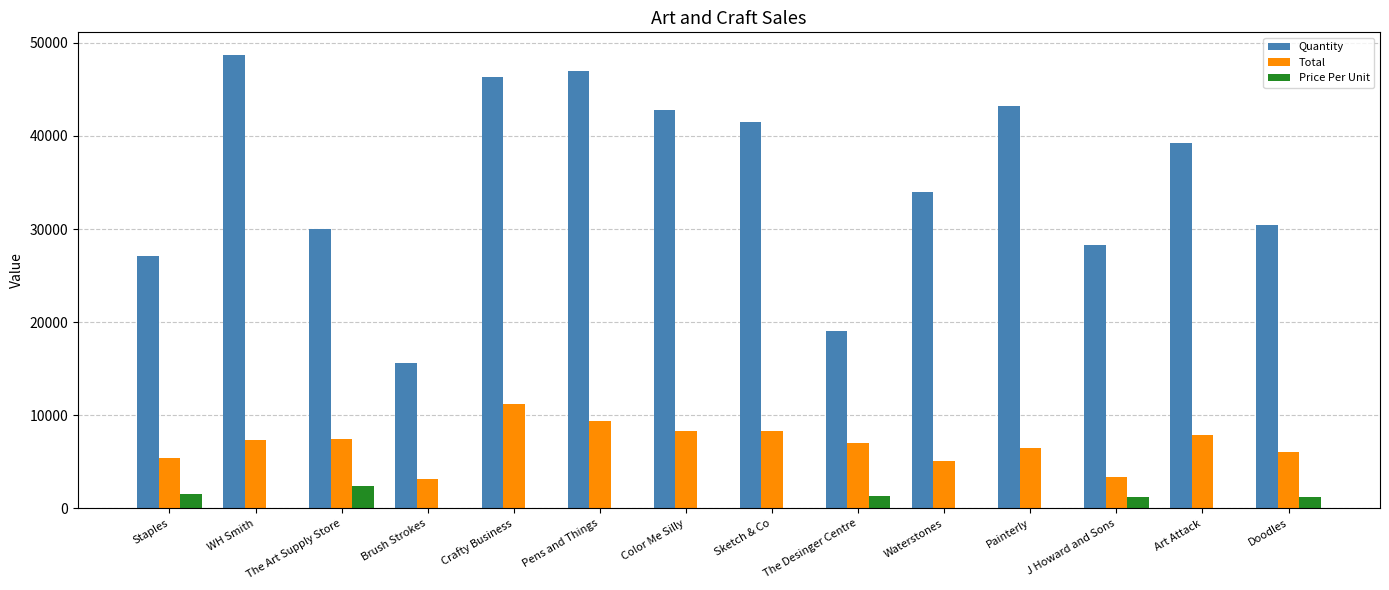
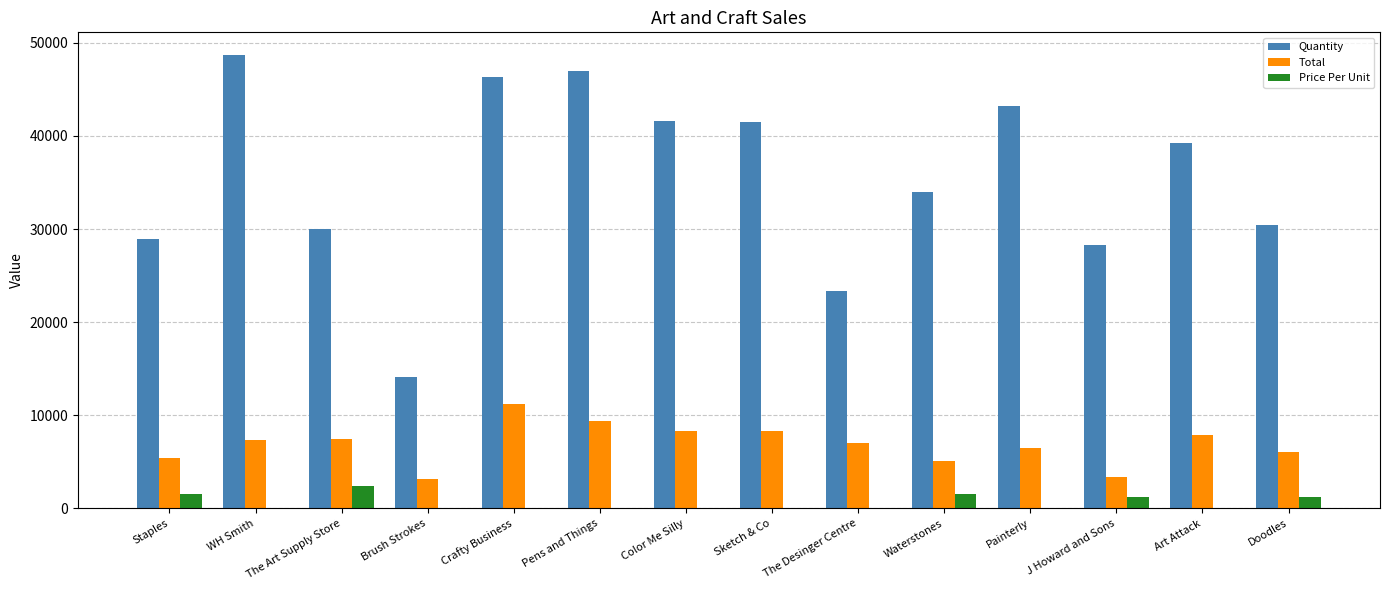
  {
    "Quantity": {
-     "Staples": 27000,
+     "Staples": 29000,
      "WH Smith": 49000,
      "The Art Supply Store": 30000,
-     "Brush Strokes": 16000,
+     "Brush Strokes": 14000,
      "Crafty Business": 46000,
      "Pens and Things": 47000,
-     "Color Me Silly": 43000,
+     "Color Me Silly": 42000,
      "Sketch & Co": 42000,
-     "The Desinger Centre": 19000,
+     "The Desinger Centre": 23000,
      "Waterstones": 34000,
      "Painterly": 43000,
      "J Howard and Sons": 28000,
      "Art Attack": 39000,
      "Doodles": 30000
    },
    "Total": {
      "Staples": 5000,
      "WH Smith": 7000,
      "The Art Supply Store": 7000,
      "Brush Strokes": 3000,
      "Crafty Business": 11000,
      "Pens and Things": 9000,
      "Color Me Silly": 8000,
      "Sketch & Co": 8000,
      "The Desinger Centre": 7000,
      "Waterstones": 5000,
      "Painterly": 6000,
      "J Howard and Sons": 3000,
      "Art Attack": 8000,
      "Doodles": 6000
    },
    "Price Per Unit": {
      "Staples": 2000,
      "The Art Supply Store": 2000,
-     "The Desinger Centre": 1000,
-     "Waterstones": 0,
+     "The Desinger Centre": 0,
+     "Waterstones": 2000,
      "J Howard and Sons": 1000,
      "Doodles": 1000
    }
  }
